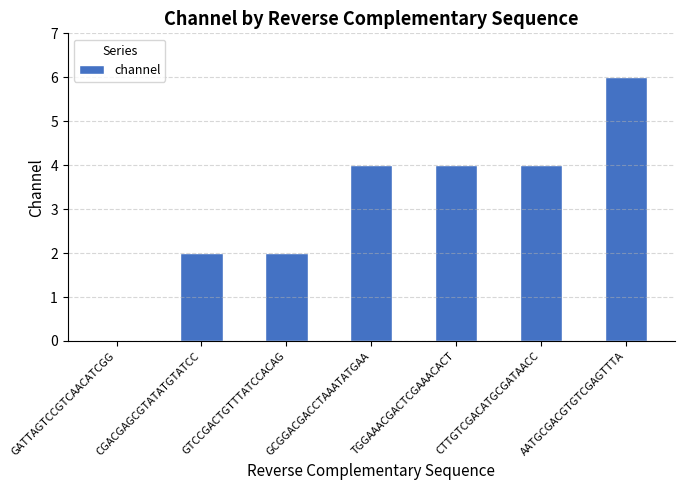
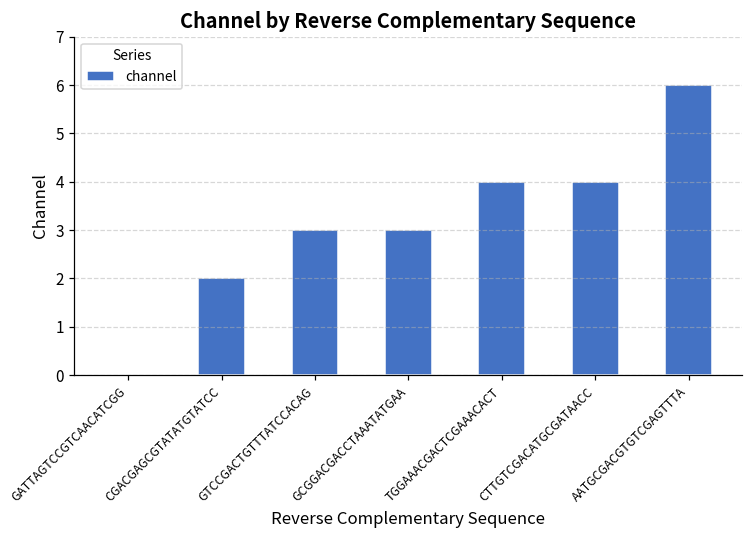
  {
    "GATTAGTCCGTCAACATCGG": 0,
    "CGACGAGCGTATATGTATCC": 2,
-   "GTCCGACTGTTTATCCACAG": 2,
-   "GCGGACGACCTAAATATGAA": 4,
+   "GTCCGACTGTTTATCCACAG": 3,
+   "GCGGACGACCTAAATATGAA": 3,
    "TGGAAACGACTCGAAACACT": 4,
    "CTTGTCGACATGCGATAACC": 4,
    "AATGCGACGTGTCGAGTTTA": 6
  }
